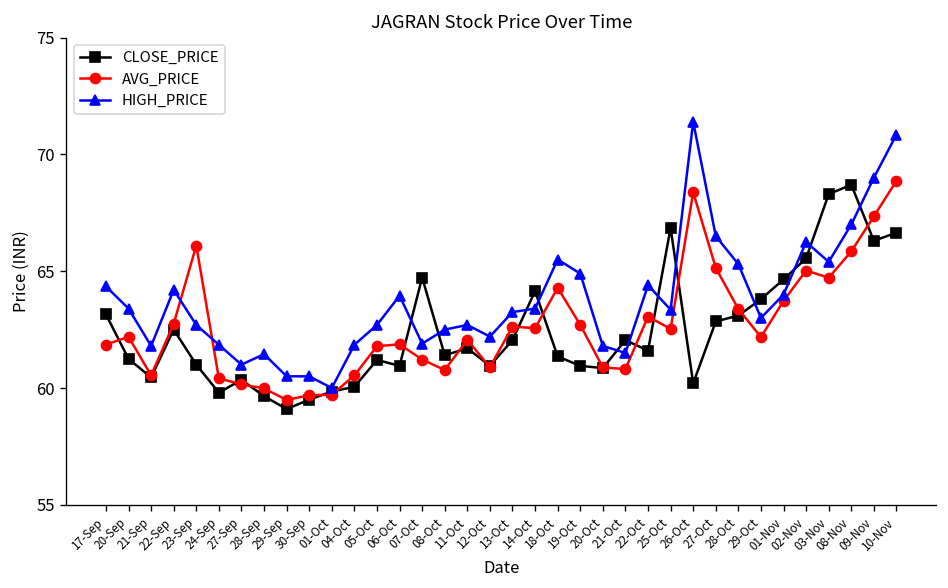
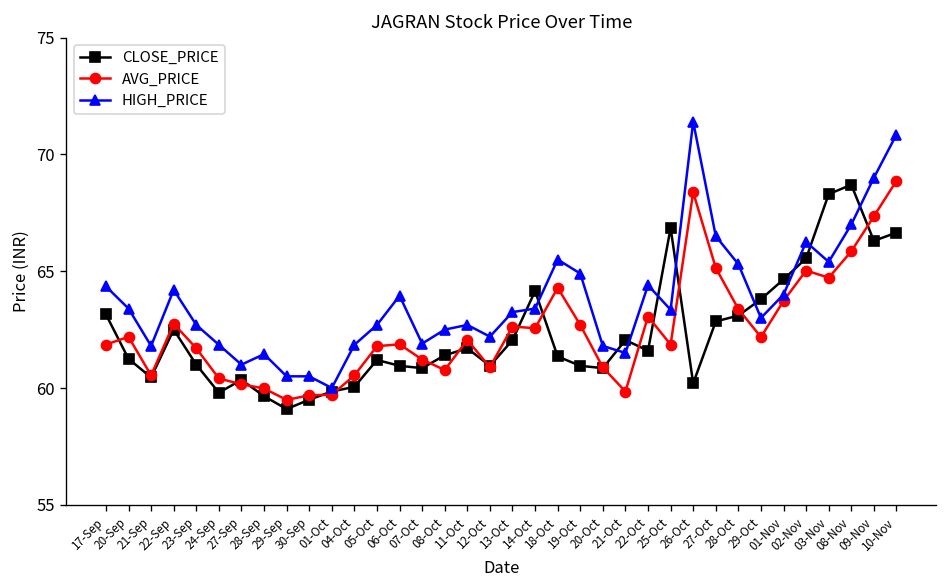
  {
    "CLOSE_PRICE": {
      "17-Sep": 63.2,
      "20-Sep": 61.3,
      "22-Sep": 62.5,
      "23-Sep": 61.0,
      "24-Sep": 59.8,
      "27-Sep": 60.4,
      "28-Sep": 59.7,
      "29-Sep": 59.1,
      "30-Sep": 59.5,
      "01-Oct": 59.9,
      "04-Oct": 60.1,
      "05-Oct": 61.2,
      "06-Oct": 61.0,
-     "07-Oct": 64.7,
+     "07-Oct": 60.9,
      "08-Oct": 61.4,
      "11-Oct": 61.7,
      "13-Oct": 62.1,
      "14-Oct": 64.2,
      "18-Oct": 61.4,
      "19-Oct": 61.0,
      "21-Oct": 62.1,
      "22-Oct": 61.6,
      "25-Oct": 66.9,
      "26-Oct": 60.2,
      "27-Oct": 62.9,
      "28-Oct": 63.1,
      "29-Oct": 63.8,
      "01-Nov": 64.7,
      "02-Nov": 65.6,
      "03-Nov": 68.3,
      "08-Nov": 68.7,
      "09-Nov": 66.3,
      "10-Nov": 66.7
    },
    "AVG_PRICE": {
      "17-Sep": 61.9,
      "20-Sep": 62.2,
      "22-Sep": 62.8,
-     "23-Sep": 66.1,
+     "23-Sep": 61.7,
      "24-Sep": 60.4,
      "27-Sep": 60.2,
      "28-Sep": 60.0,
      "29-Sep": 59.5,
      "30-Sep": 59.7,
      "01-Oct": 59.7,
      "04-Oct": 60.5,
      "05-Oct": 61.8,
      "06-Oct": 61.9,
      "07-Oct": 61.2,
      "08-Oct": 60.8,
      "11-Oct": 62.1,
      "13-Oct": 62.6,
      "14-Oct": 62.6,
      "18-Oct": 64.3,
      "19-Oct": 62.7,
-     "21-Oct": 60.8,
+     "21-Oct": 59.9,
      "22-Oct": 63.1,
-     "25-Oct": 62.5,
+     "25-Oct": 61.9,
      "26-Oct": 68.4,
      "27-Oct": 65.1,
      "28-Oct": 63.4,
      "29-Oct": 62.2,
      "01-Nov": 63.7,
      "02-Nov": 65.0,
      "03-Nov": 64.7,
      "08-Nov": 65.9,
      "09-Nov": 67.4,
      "10-Nov": 68.9
    },
    "HIGH_PRICE": {
      "17-Sep": 64.4,
      "20-Sep": 63.4,
      "21-Sep": 61.8,
      "22-Sep": 64.2,
      "23-Sep": 62.7,
      "24-Sep": 61.9,
      "27-Sep": 61.0,
      "28-Sep": 61.5,
      "29-Sep": 60.5,
      "30-Sep": 60.5,
      "01-Oct": 60.0,
      "04-Oct": 61.9,
      "05-Oct": 62.7,
      "06-Oct": 64.0,
      "07-Oct": 61.9,
      "08-Oct": 62.5,
      "11-Oct": 62.7,
      "12-Oct": 62.2,
      "13-Oct": 63.3,
      "14-Oct": 63.4,
      "18-Oct": 65.5,
      "19-Oct": 64.9,
      "20-Oct": 61.8,
      "21-Oct": 61.5,
      "22-Oct": 64.4,
      "25-Oct": 63.4,
      "26-Oct": 71.4,
      "27-Oct": 66.5,
      "28-Oct": 65.3,
      "29-Oct": 63.0,
      "01-Nov": 64.0,
      "02-Nov": 66.3,
      "03-Nov": 65.4,
      "08-Nov": 67.0,
      "09-Nov": 69.0,
      "10-Nov": 70.9
    }
  }
